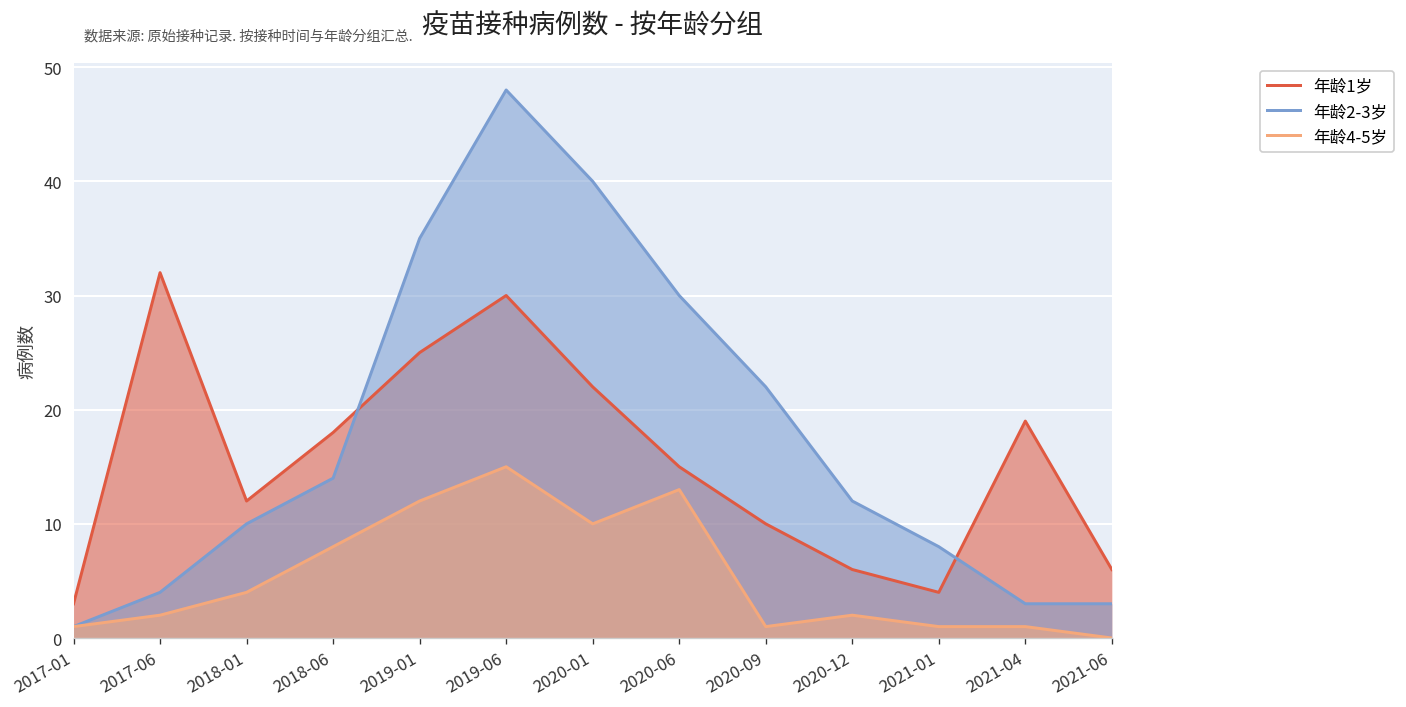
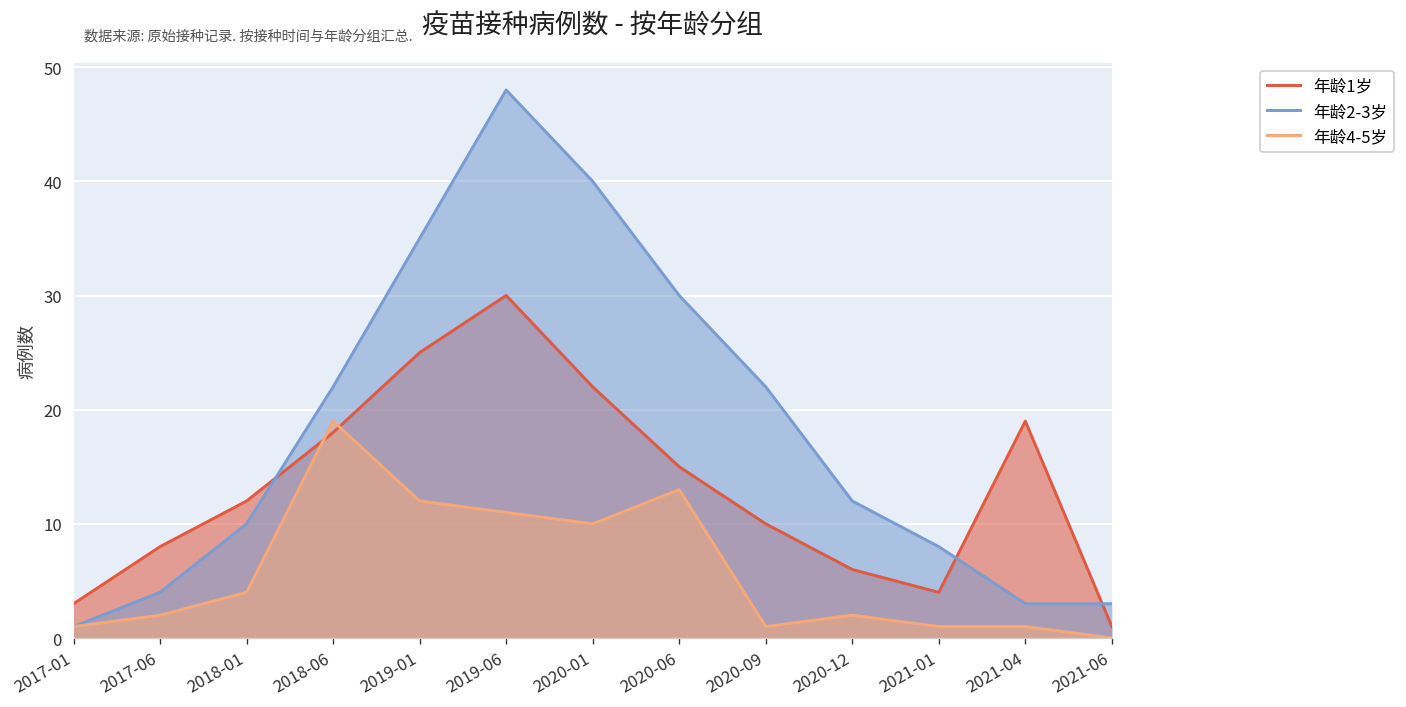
  {
    "年龄1岁": {
      "2017-01": 3,
-     "2017-06": 32,
+     "2017-06": 8,
      "2018-01": 12,
      "2018-06": 18,
      "2019-01": 25,
      "2019-06": 30,
      "2020-01": 22,
      "2020-06": 15,
      "2020-09": 10,
      "2020-12": 6,
      "2021-01": 4,
      "2021-04": 19,
-     "2021-06": 6
+     "2021-06": 1
    },
    "年龄2-3岁": {
      "2017-06": 4,
      "2018-01": 10,
-     "2018-06": 14,
+     "2018-06": 22,
      "2019-01": 35,
      "2019-06": 48,
      "2020-01": 40,
      "2020-06": 30,
      "2020-09": 22,
      "2020-12": 12,
      "2021-01": 8,
      "2021-04": 3,
      "2021-06": 3
    },
    "年龄4-5岁": {
      "2017-06": 2,
      "2018-01": 4,
-     "2018-06": 8,
+     "2018-06": 19,
      "2019-01": 12,
-     "2019-06": 15,
+     "2019-06": 11,
      "2020-01": 10,
      "2020-06": 13,
      "2020-09": 1,
      "2020-12": 2,
      "2021-01": 1,
      "2021-04": 1,
      "2021-06": 0
    }
  }
